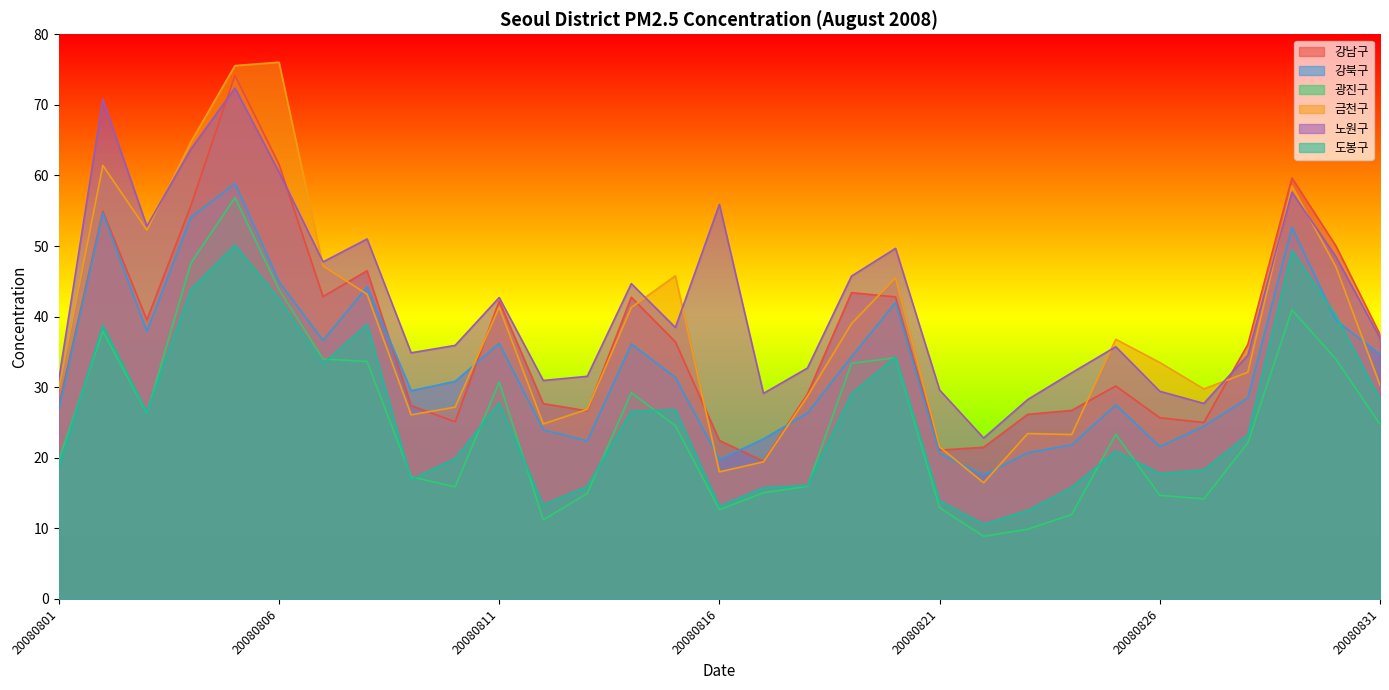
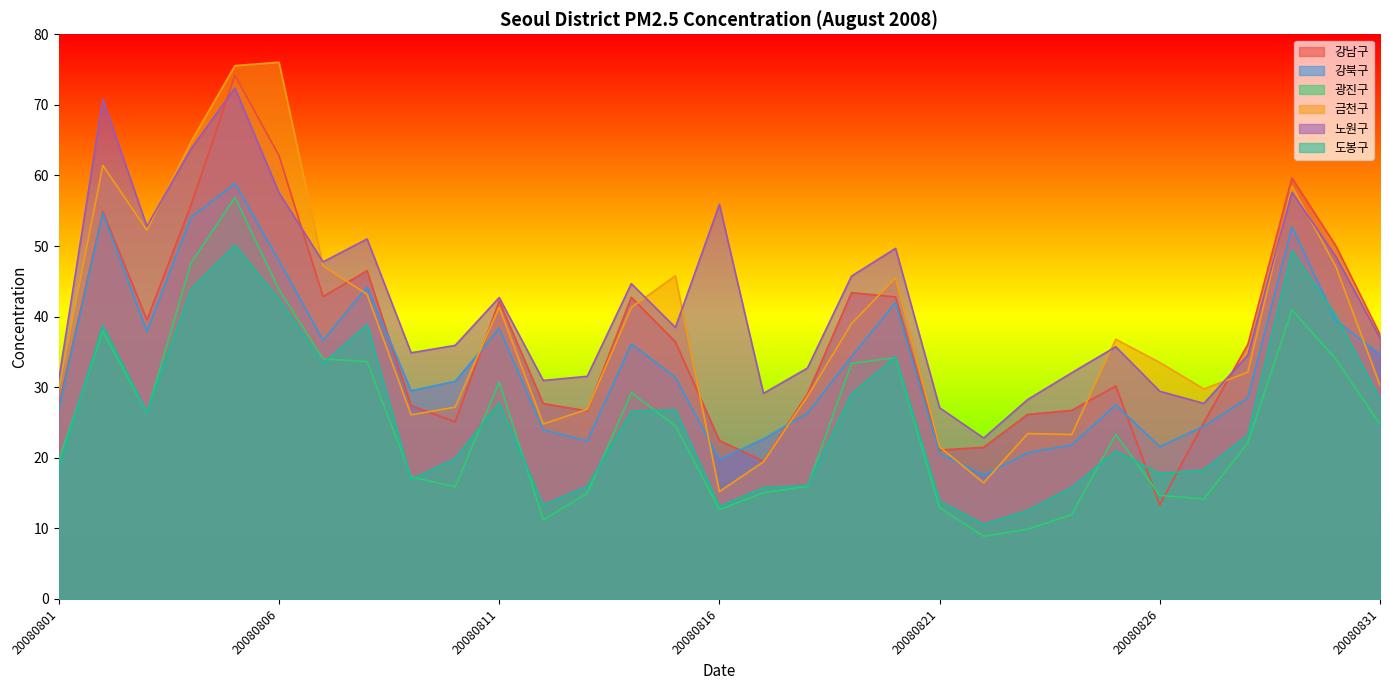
  {
    "강남구": {
      "20080801": 27,
-     "20080806": 62,
+     "20080806": 63,
      "20080811": 42,
      "20080816": 22,
      "20080821": 21,
-     "20080826": 26,
+     "20080826": 13,
      "20080831": 37
    },
    "강북구": {
      "20080801": 27,
-     "20080806": 45,
-     "20080811": 36,
+     "20080806": 48,
+     "20080811": 38,
      "20080816": 20,
      "20080821": 21,
      "20080826": 22,
      "20080831": 35
    },
    "금천구": {
      "20080801": 30,
      "20080806": 76,
      "20080811": 41,
-     "20080816": 18,
+     "20080816": 15,
      "20080821": 22,
      "20080826": 34,
      "20080831": 30
    },
    "노원구": {
      "20080801": 31,
-     "20080806": 60,
+     "20080806": 58,
      "20080811": 43,
      "20080816": 56,
-     "20080821": 30,
+     "20080821": 27,
      "20080826": 29,
      "20080831": 37
    }
  }
